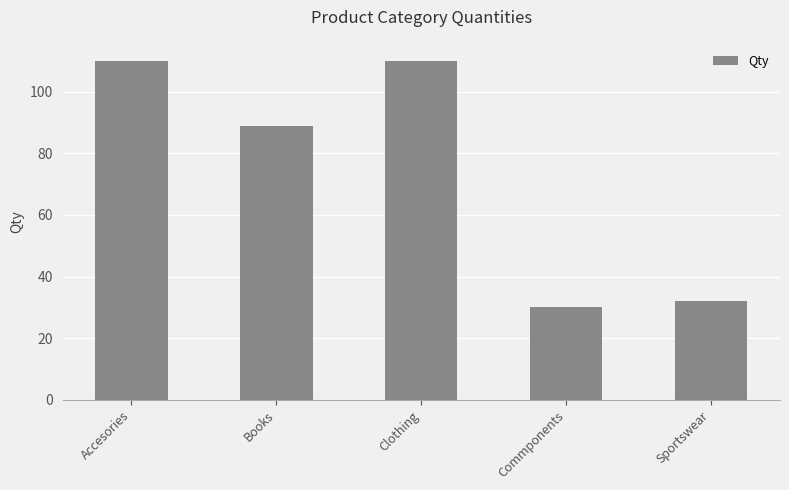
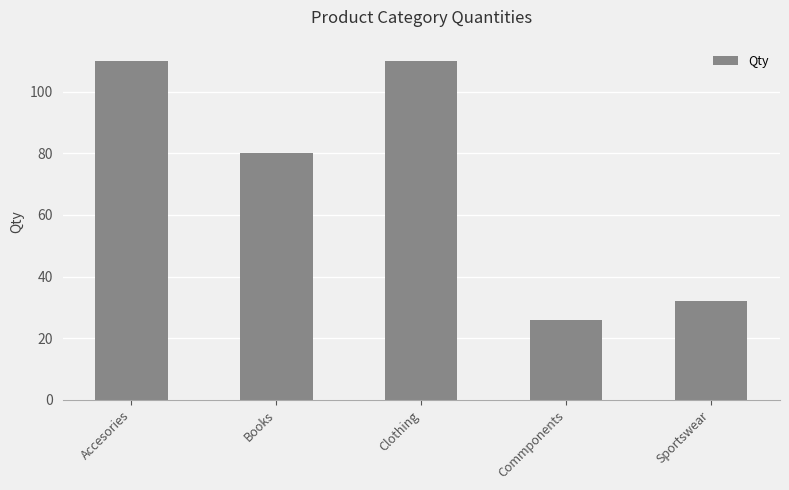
  {
    "Accesories": 110,
-   "Books": 89,
+   "Books": 80,
    "Clothing": 110,
-   "Commponents": 30,
+   "Commponents": 26,
    "Sportswear": 32
  }
